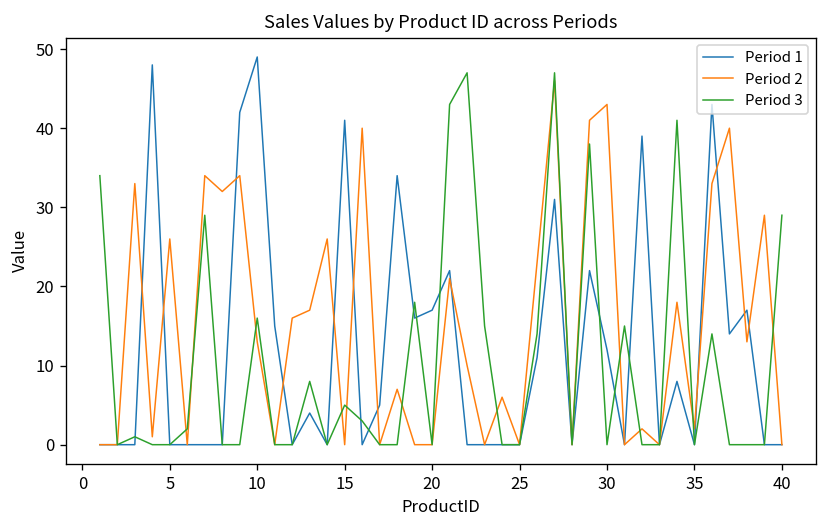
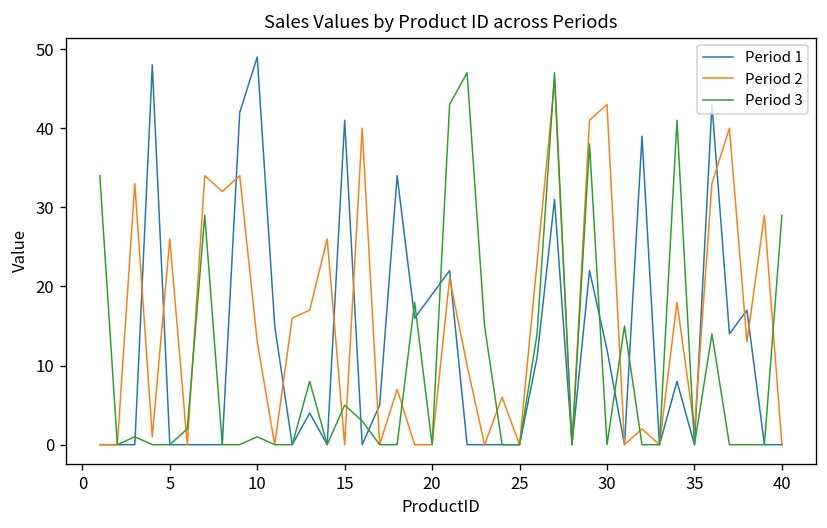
  {
    "Period 1": {
      "10": 49,
      "15": 41,
-     "20": 17,
+     "20": 19,
      "30": 12
    },
    "Period 2": {
      "5": 26,
      "10": 13,
      "15": 0,
      "30": 43,
      "35": 2
    },
    "Period 3": {
-     "10": 16,
+     "10": 1,
      "15": 5,
      "30": 0,
      "40": 29
    }
  }
